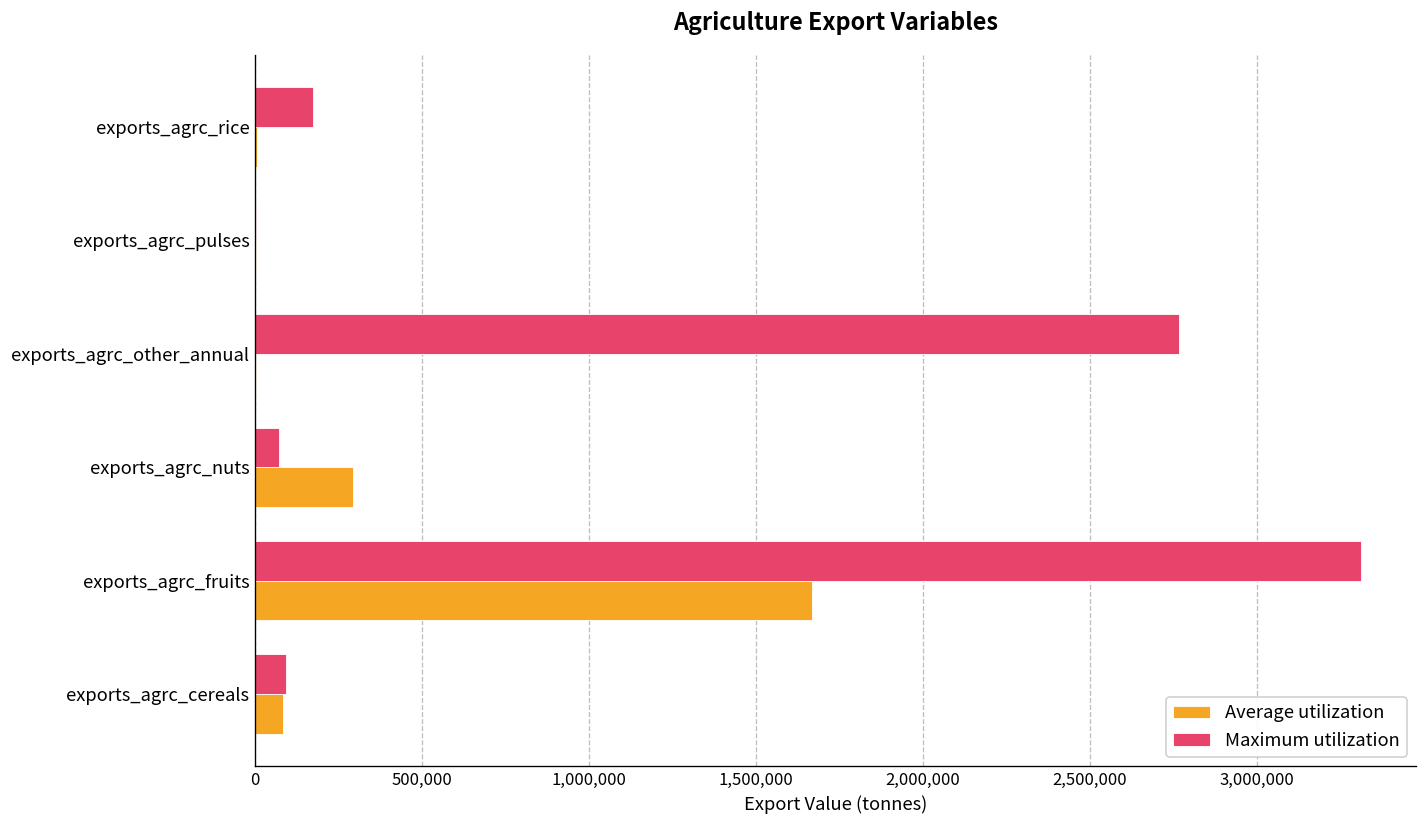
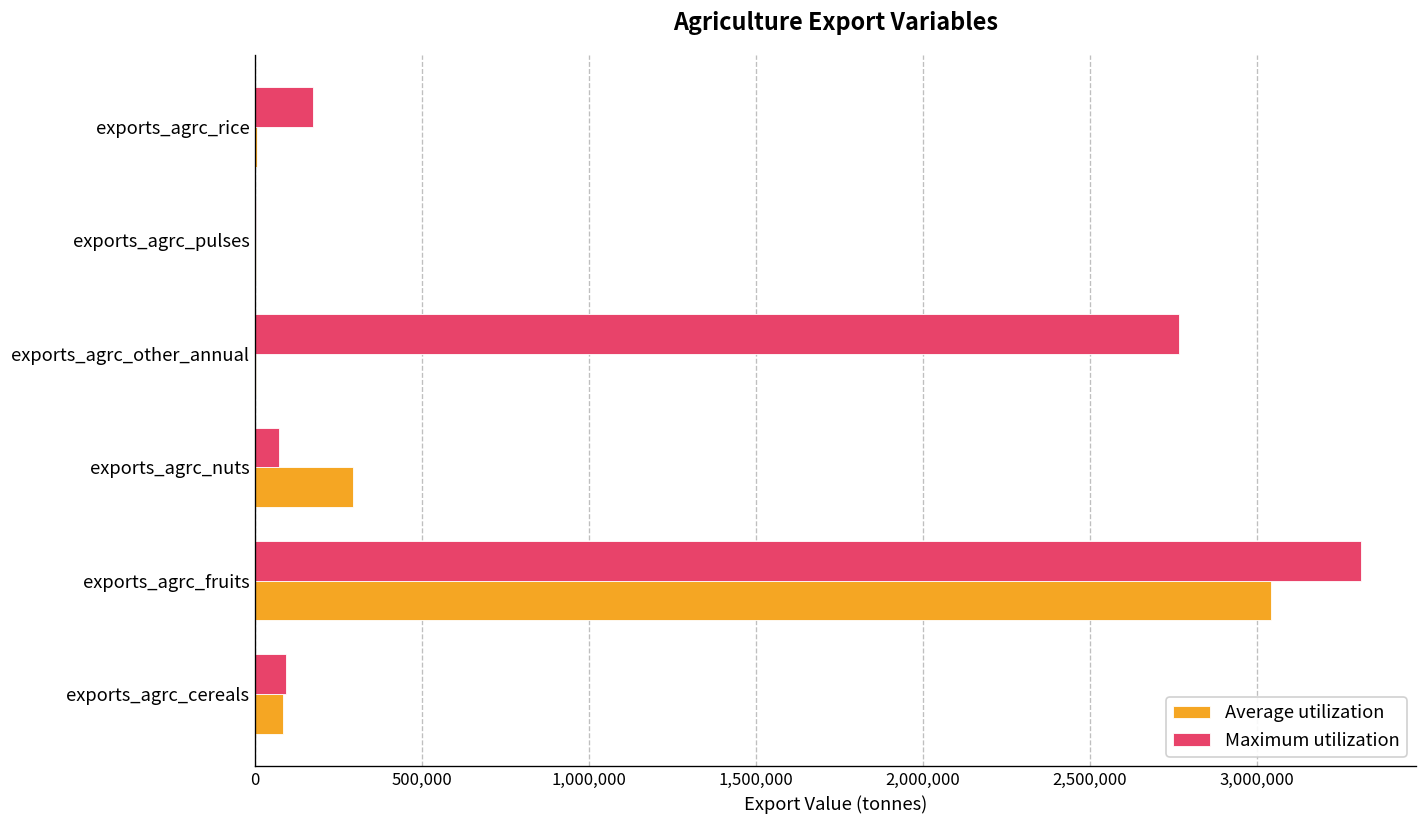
  {
    "Average utilization": {
      "exports_agrc_nuts": "290,000",
-     "exports_agrc_fruits": "1,670,000",
+     "exports_agrc_fruits": "3,040,000",
      "exports_agrc_cereals": "80,000"
    },
    "Maximum utilization": {
      "exports_agrc_rice": "170,000",
      "exports_agrc_other_annual": "2,770,000",
      "exports_agrc_nuts": "70,000",
      "exports_agrc_fruits": "3,310,000",
      "exports_agrc_cereals": "90,000"
    }
  }
